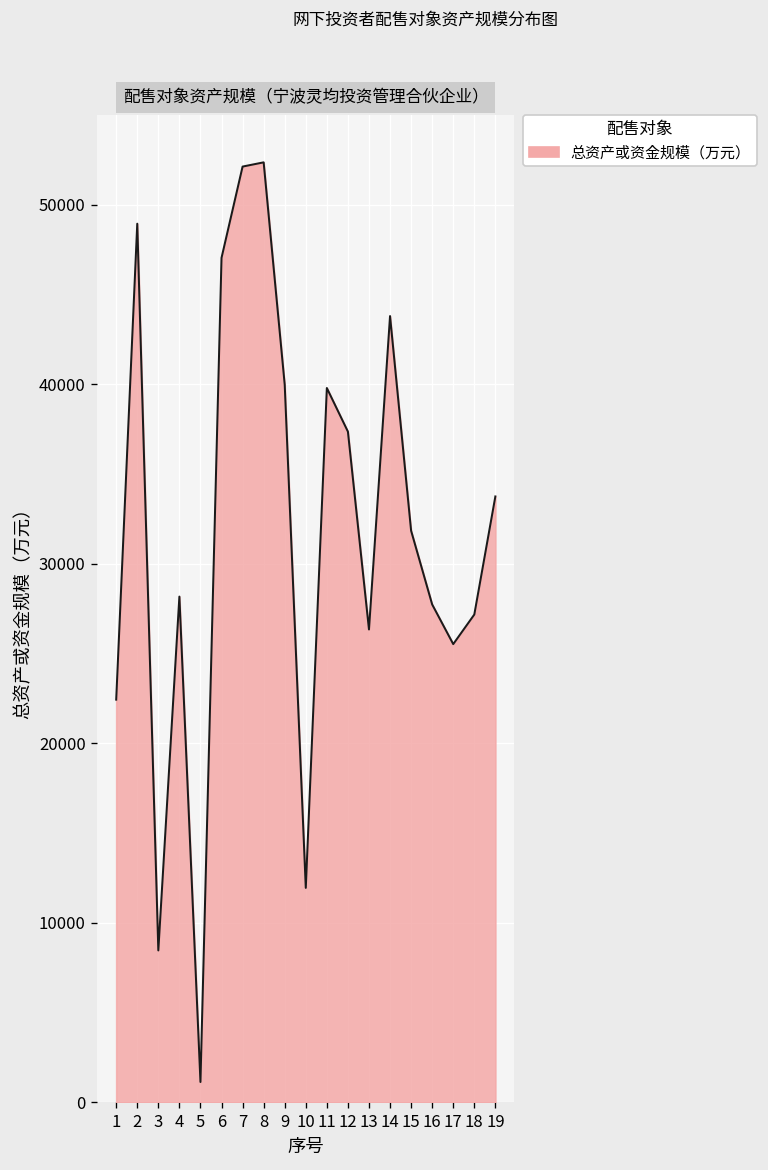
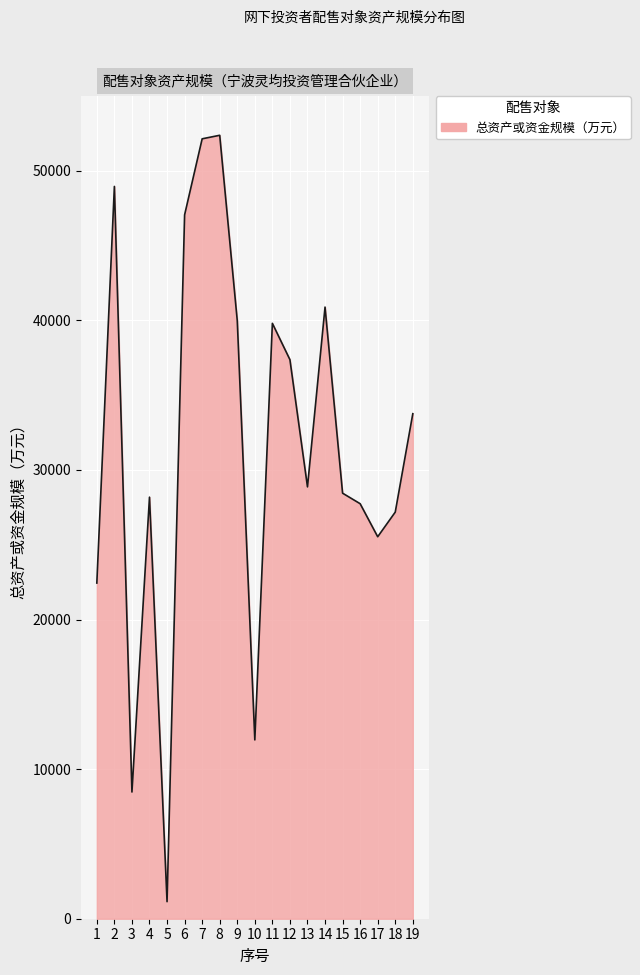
  {
    "1": 22400,
    "2": 49000,
    "3": 8500,
    "4": 28200,
    "5": 1100,
    "6": 47100,
    "7": 52100,
    "8": 52400,
    "9": 40000,
    "10": 12000,
    "11": 39800,
    "12": 37400,
-   "13": 26400,
-   "14": 43800,
-   "15": 31900,
+   "13": 28900,
+   "14": 40900,
+   "15": 28400,
    "16": 27700,
    "17": 25500,
    "18": 27200,
    "19": 33800
  }
